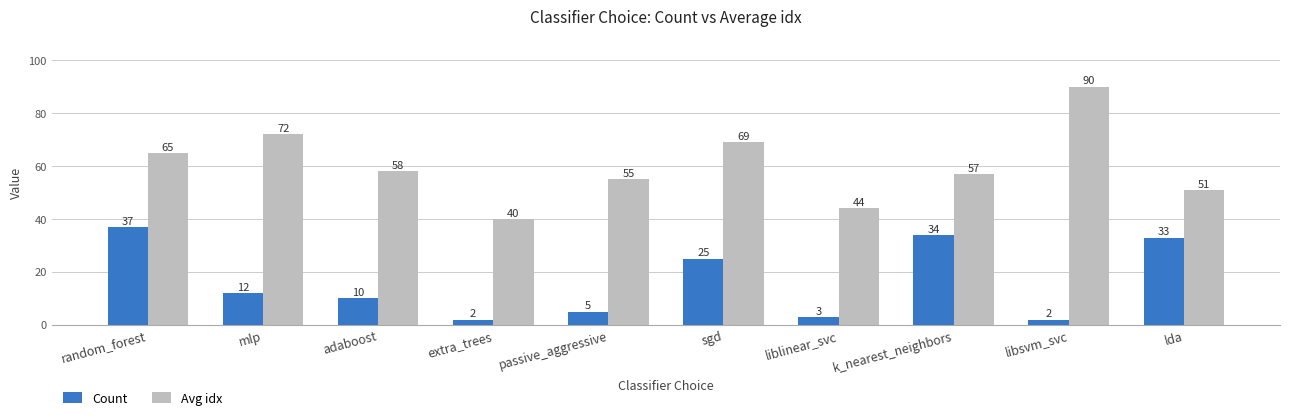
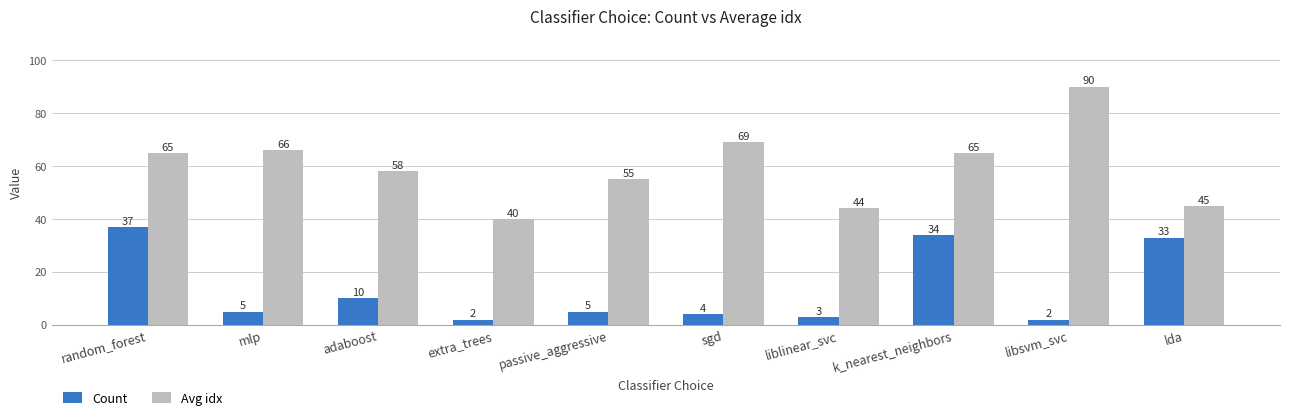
  {
    "Count": {
      "random_forest": 37,
-     "mlp": 12,
+     "mlp": 5,
      "adaboost": 10,
      "extra_trees": 2,
      "passive_aggressive": 5,
-     "sgd": 25,
+     "sgd": 4,
      "liblinear_svc": 3,
      "k_nearest_neighbors": 34,
      "libsvm_svc": 2,
      "lda": 33
    },
    "Avg idx": {
      "random_forest": 65,
-     "mlp": 72,
+     "mlp": 66,
      "adaboost": 58,
      "extra_trees": 40,
      "passive_aggressive": 55,
      "sgd": 69,
      "liblinear_svc": 44,
-     "k_nearest_neighbors": 57,
+     "k_nearest_neighbors": 65,
      "libsvm_svc": 90,
-     "lda": 51
+     "lda": 45
    }
  }
